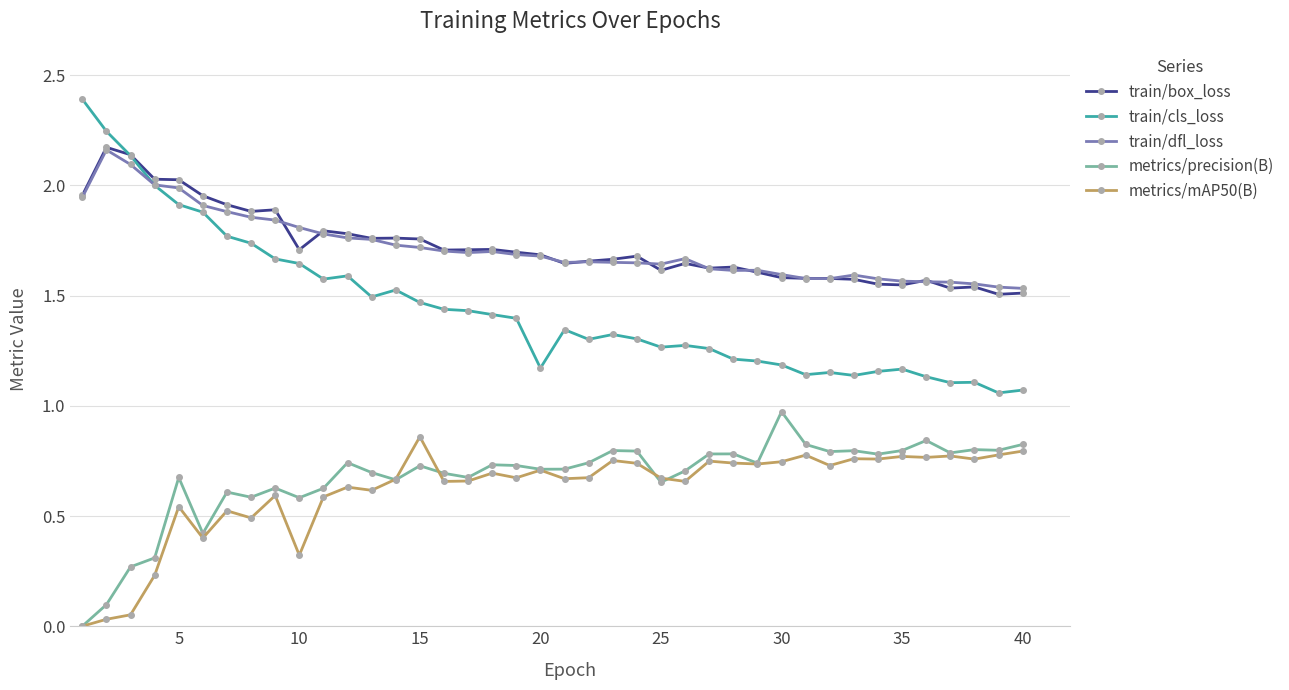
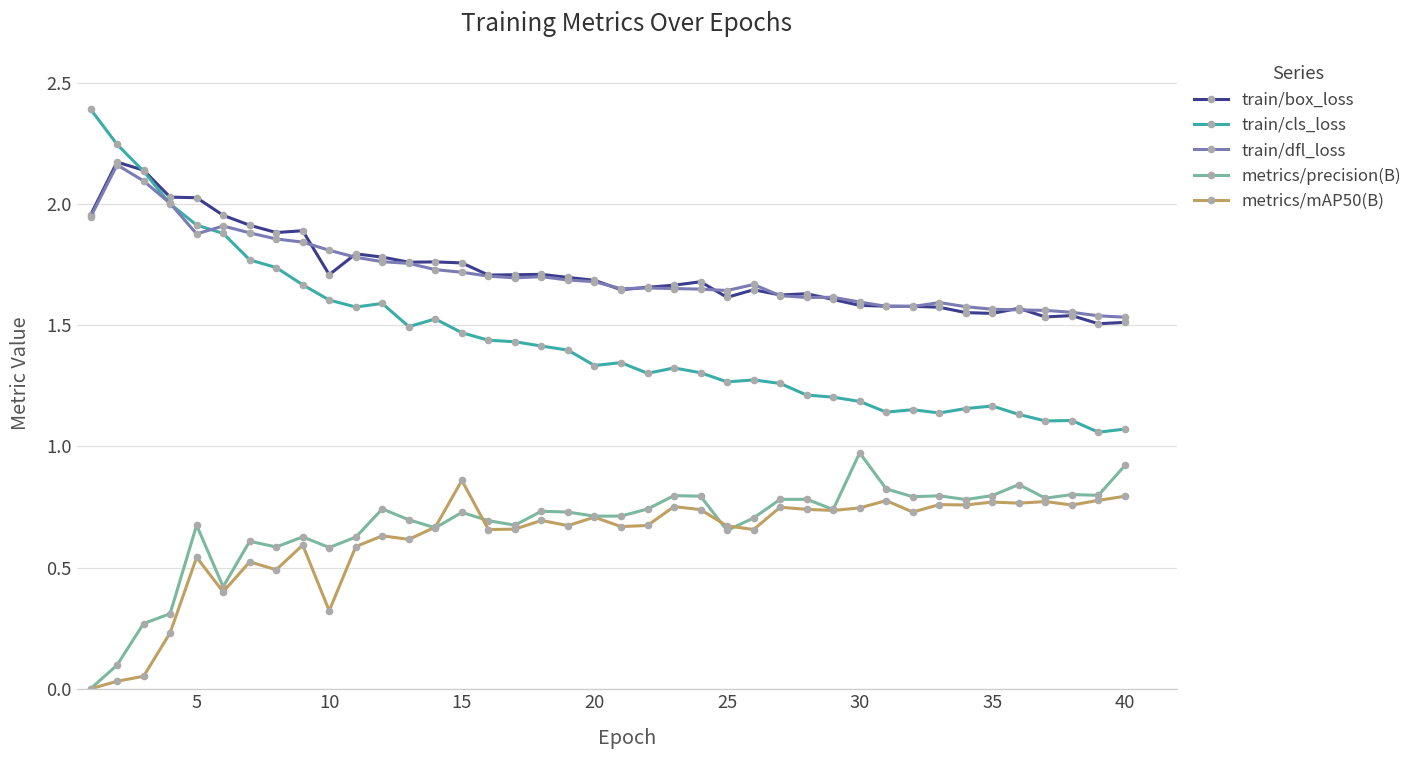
  {
    "train/box_loss": {
      "5": 2.03,
      "10": 1.71,
      "15": 1.76,
      "25": 1.61,
      "30": 1.58,
      "35": 1.55,
      "40": 1.51
    },
    "train/cls_loss": {
      "5": 1.91,
-     "10": 1.65,
+     "10": 1.60,
      "15": 1.47,
-     "20": 1.17,
+     "20": 1.33,
      "25": 1.27,
      "30": 1.19,
      "35": 1.17,
      "40": 1.07
    },
    "train/dfl_loss": {
-     "5": 1.99,
+     "5": 1.88,
      "10": 1.81,
      "15": 1.72,
      "25": 1.64,
      "30": 1.60,
      "35": 1.57,
      "40": 1.53
    },
    "metrics/precision(B)": {
      "5": 0.67,
      "10": 0.58,
      "15": 0.73,
      "25": 0.65,
      "30": 0.97,
      "35": 0.80,
-     "40": 0.82
+     "40": 0.92
    },
    "metrics/mAP50(B)": {
      "5": 0.54,
      "10": 0.32,
      "15": 0.86,
      "25": 0.67,
      "30": 0.75,
      "35": 0.77,
      "40": 0.79
    }
  }
